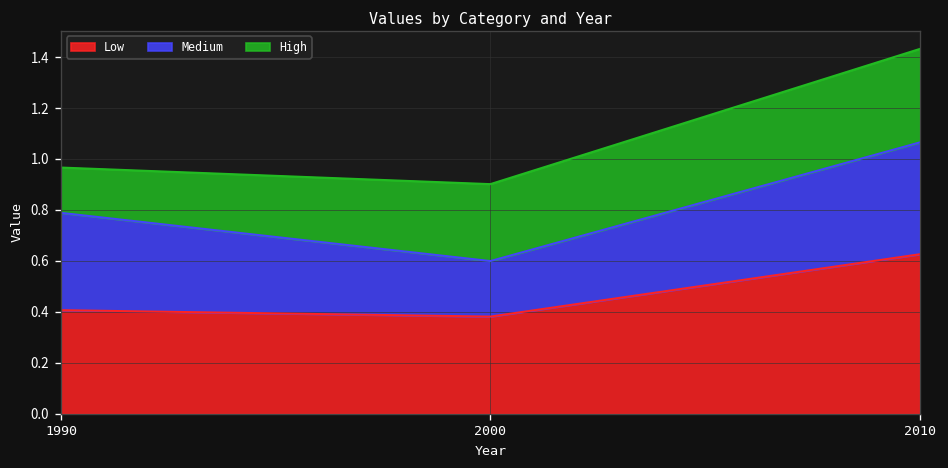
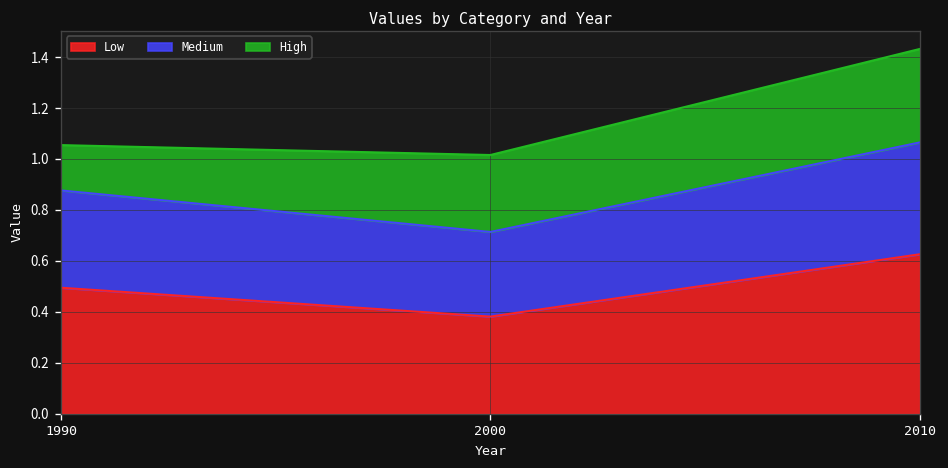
  {
    "Low": {
-     "1990": 0.41,
+     "1990": 0.49,
      "2000": 0.38,
      "2010": 0.63
    },
    "Medium": {
      "1990": 0.38,
-     "2000": 0.22,
+     "2000": 0.33,
      "2010": 0.44
    },
    "High": {
      "1990": 0.18,
      "2000": 0.30,
      "2010": 0.37
    }
  }
